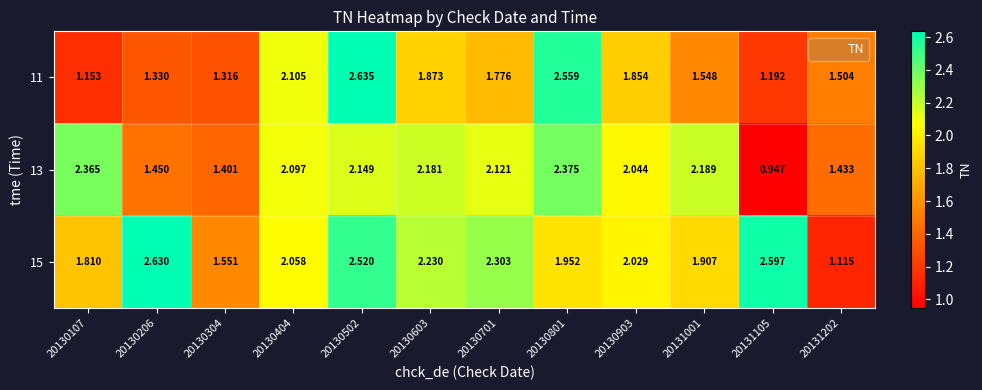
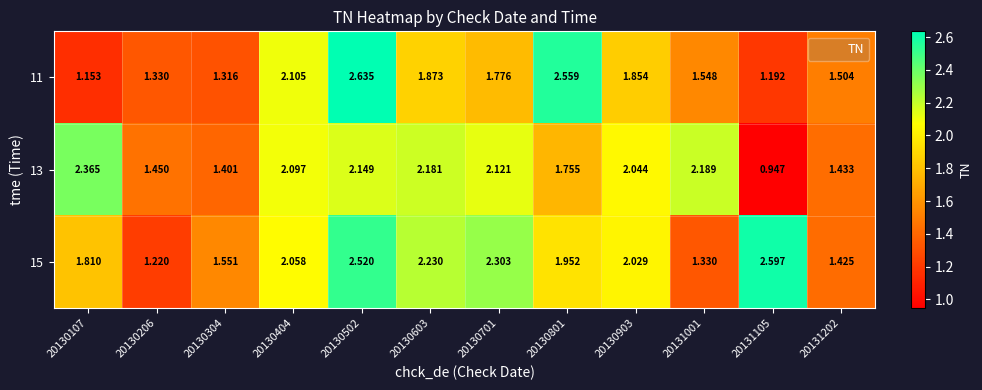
  {
    "11": {
      "20130107": 1.153,
      "20130206": 1.330,
      "20130304": 1.316,
      "20130404": 2.105,
      "20130502": 2.635,
      "20130603": 1.873,
      "20130701": 1.776,
      "20130801": 2.559,
      "20130903": 1.854,
      "20131001": 1.548,
      "20131105": 1.192,
      "20131202": 1.504
    },
    "13": {
      "20130107": 2.365,
      "20130206": 1.450,
      "20130304": 1.401,
      "20130404": 2.097,
      "20130502": 2.149,
      "20130603": 2.181,
      "20130701": 2.121,
-     "20130801": 2.375,
+     "20130801": 1.755,
      "20130903": 2.044,
      "20131001": 2.189,
      "20131105": 0.947,
      "20131202": 1.433
    },
    "15": {
      "20130107": 1.810,
-     "20130206": 2.630,
+     "20130206": 1.220,
      "20130304": 1.551,
      "20130404": 2.058,
      "20130502": 2.520,
      "20130603": 2.230,
      "20130701": 2.303,
      "20130801": 1.952,
      "20130903": 2.029,
-     "20131001": 1.907,
+     "20131001": 1.330,
      "20131105": 2.597,
-     "20131202": 1.115
+     "20131202": 1.425
    }
  }
